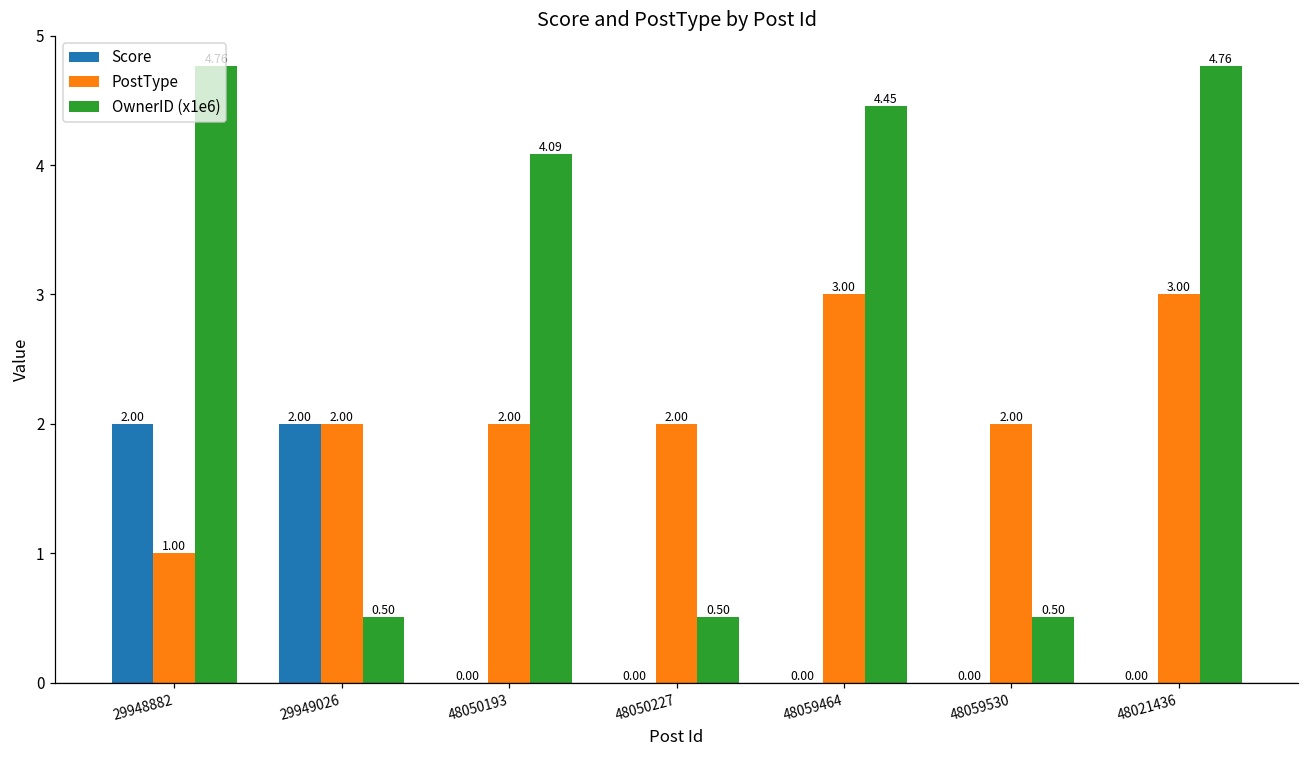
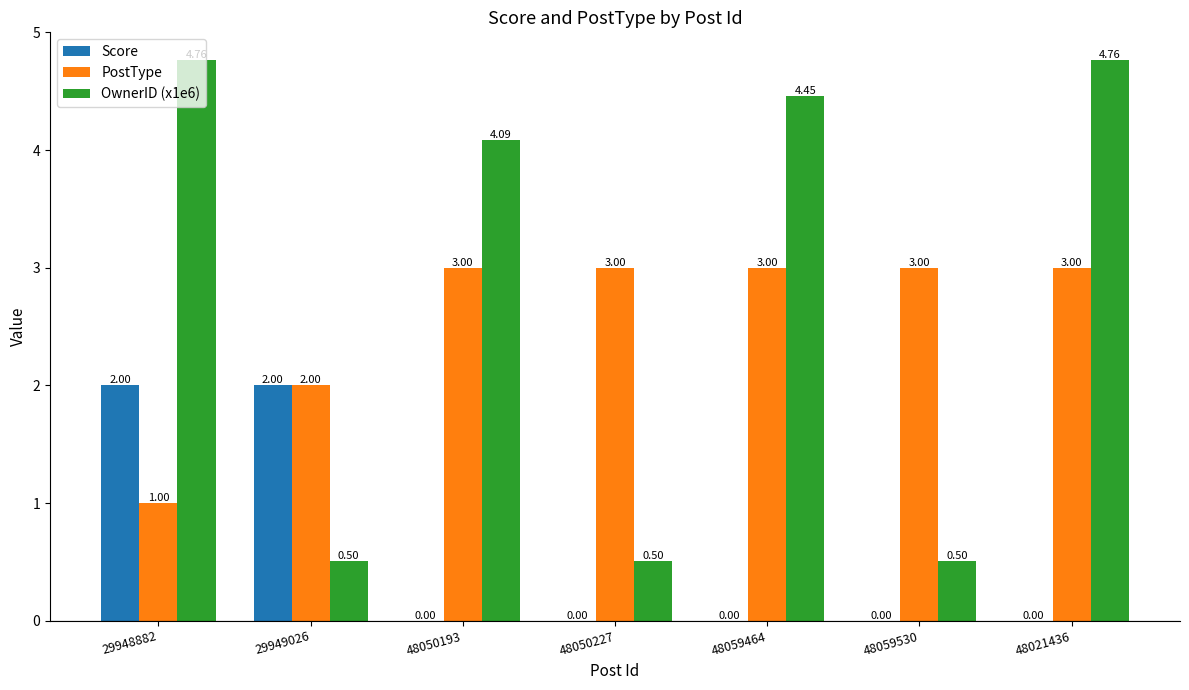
  {
    "Score": {
      "29948882": 2.00,
      "29949026": 2.00,
      "48050193": 0.00,
      "48050227": 0.00,
      "48059464": 0.00,
      "48059530": 0.00,
      "48021436": 0.00
    },
    "PostType": {
      "29948882": 1.00,
      "29949026": 2.00,
-     "48050193": 2.00,
-     "48050227": 2.00,
+     "48050193": 3.00,
+     "48050227": 3.00,
      "48059464": 3.00,
-     "48059530": 2.00,
+     "48059530": 3.00,
      "48021436": 3.00
    },
    "OwnerID (x1e6)": {
      "29949026": 0.50,
      "48050193": 4.09,
      "48050227": 0.50,
      "48059464": 4.45,
      "48059530": 0.50,
      "48021436": 4.76
    }
  }
